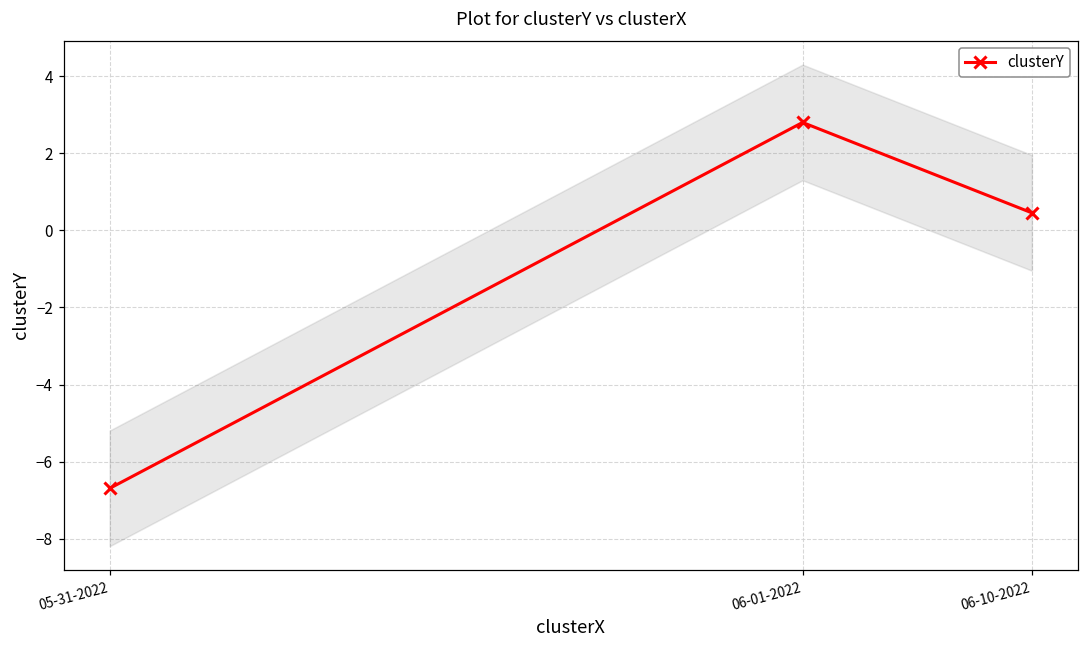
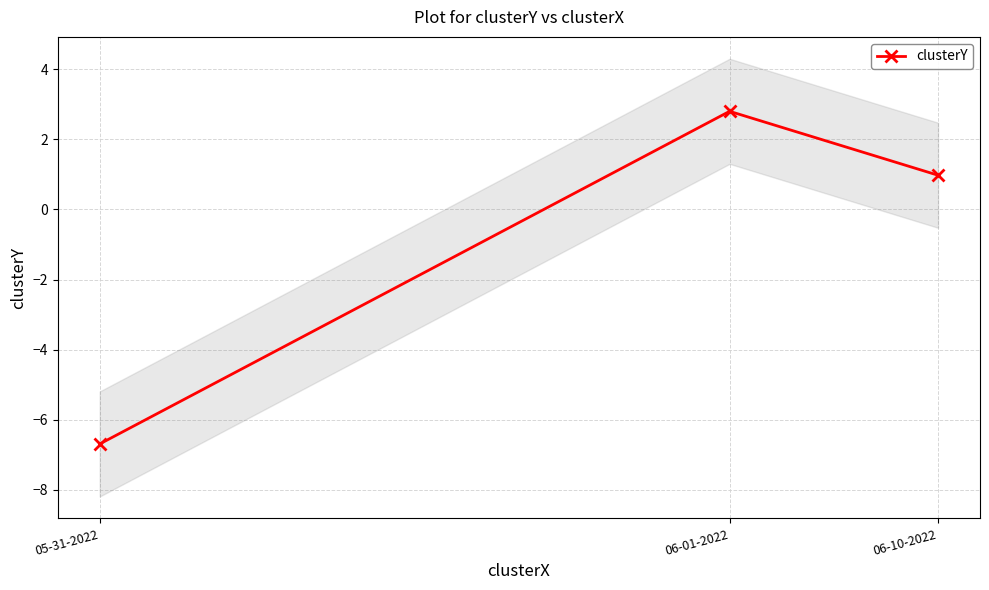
  {
    "clusterY": {
      "05-31-2022": -6.7,
      "06-01-2022": 2.8,
-     "06-10-2022": 0.5
+     "06-10-2022": 1.0
    }
  }
